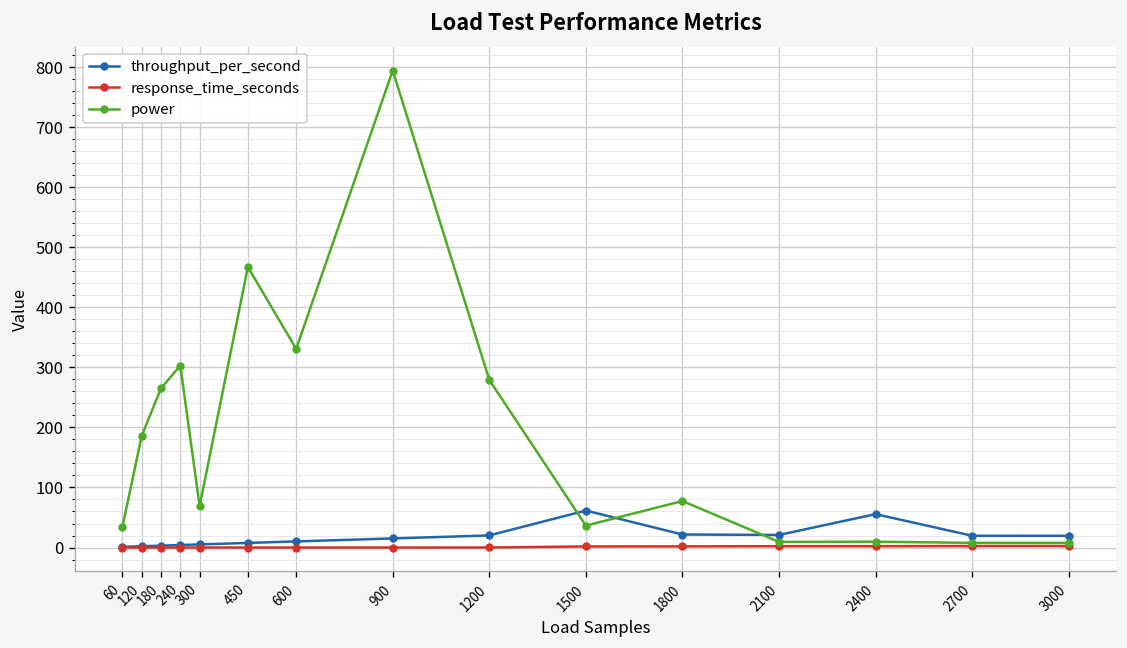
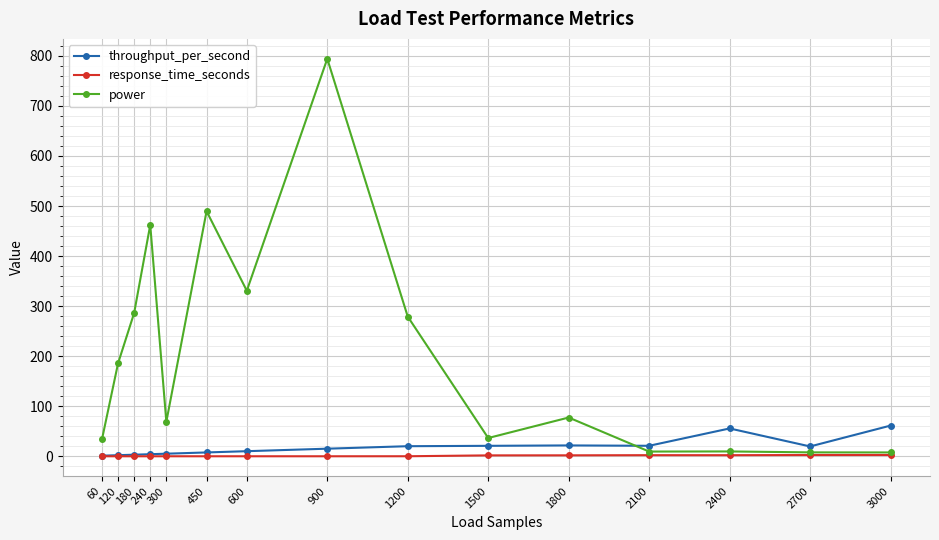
  {
    "throughput_per_second": {
      "300": 10,
      "450": 10,
      "600": 10,
      "900": 20,
      "1200": 20,
-     "1500": 60,
+     "1500": 20,
      "1800": 20,
      "2100": 20,
      "2400": 60,
      "2700": 20,
-     "3000": 20
+     "3000": 60
    },
    "response_time_seconds": {
      "300": 0,
      "450": 0,
      "600": 0,
      "900": 0,
      "1200": 0,
      "1500": 0,
      "1800": 0,
      "2100": 0,
      "2400": 0,
      "2700": 0,
      "3000": 0
    },
    "power": {
      "60": 30,
      "120": 190,
-     "180": 260,
-     "240": 300,
+     "180": 290,
+     "240": 460,
      "300": 70,
-     "450": 470,
+     "450": 490,
      "600": 330,
      "900": 790,
      "1200": 280,
      "1500": 40,
      "1800": 80,
      "2100": 10,
      "2400": 10,
      "2700": 10,
      "3000": 10
    }
  }
